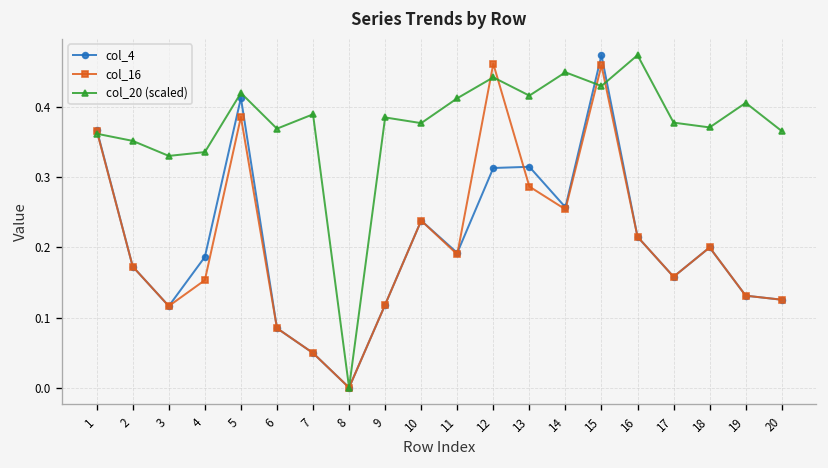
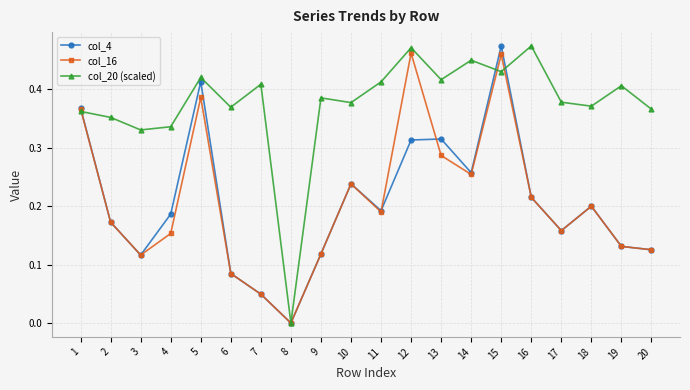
  {
    "col_4": {
      "4": 0.19,
      "5": 0.41,
      "12": 0.31,
      "13": 0.32,
      "15": 0.47
    },
    "col_16": {
      "4": 0.15,
      "5": 0.39,
      "12": 0.46,
      "13": 0.29,
      "15": 0.46
    },
    "col_20 (scaled)": {
      "1": 0.36,
      "2": 0.35,
      "3": 0.33,
      "4": 0.34,
      "5": 0.42,
      "6": 0.37,
-     "7": 0.39,
+     "7": 0.41,
      "9": 0.39,
      "10": 0.38,
      "11": 0.41,
-     "12": 0.44,
+     "12": 0.47,
      "13": 0.42,
      "14": 0.45,
      "15": 0.43,
      "16": 0.47,
      "17": 0.38,
      "18": 0.37,
      "19": 0.41,
      "20": 0.37
    }
  }
